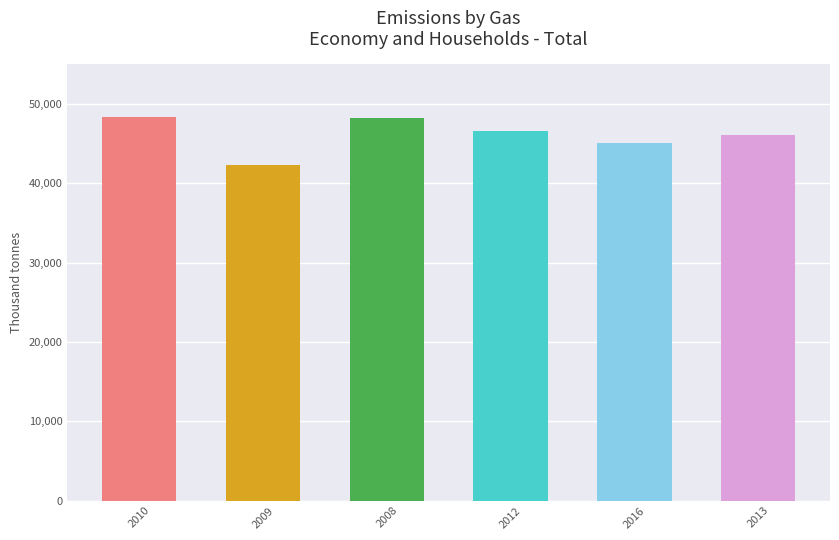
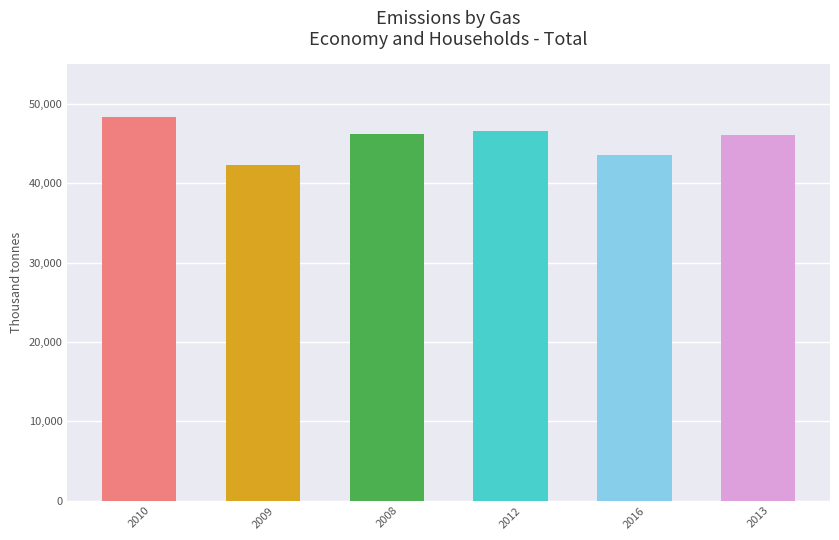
  {
    "2010": "48,000",
    "2009": "42,000",
-   "2008": "48,000",
+   "2008": "46,000",
    "2012": "47,000",
-   "2016": "45,000",
+   "2016": "44,000",
    "2013": "46,000"
  }
